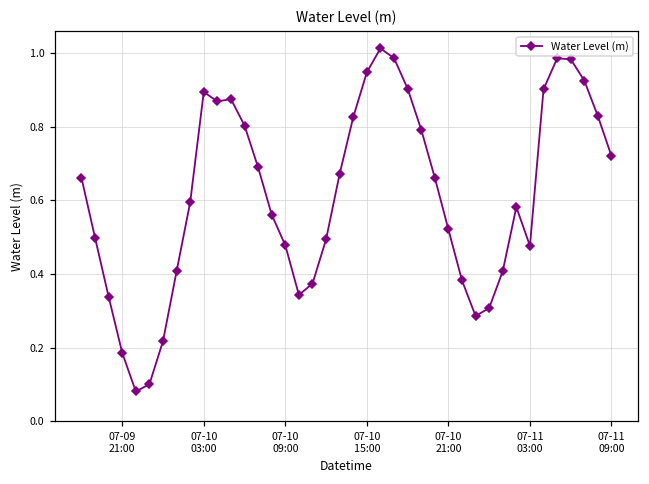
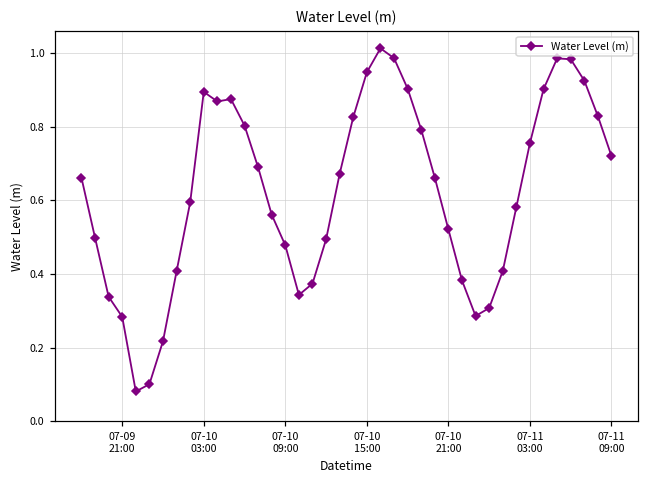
  {
-   "07-09 21:00": 0.19,
+   "07-09 21:00": 0.28,
    "07-10 03:00": 0.89,
    "07-10 09:00": 0.48,
    "07-10 15:00": 0.95,
    "07-10 21:00": 0.52,
-   "07-11 03:00": 0.48,
+   "07-11 03:00": 0.76,
    "07-11 09:00": 0.72
  }
